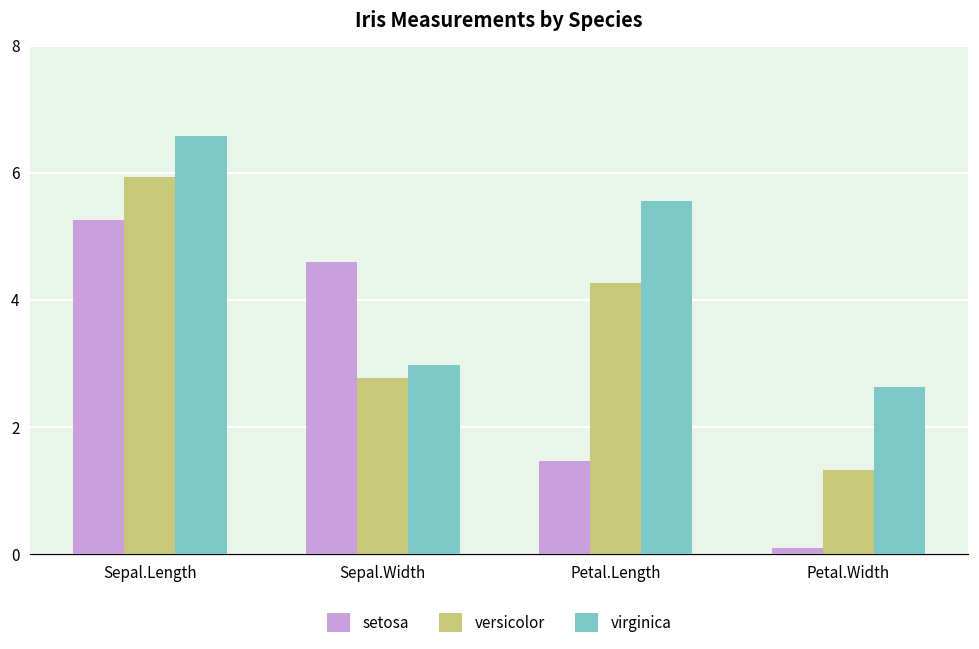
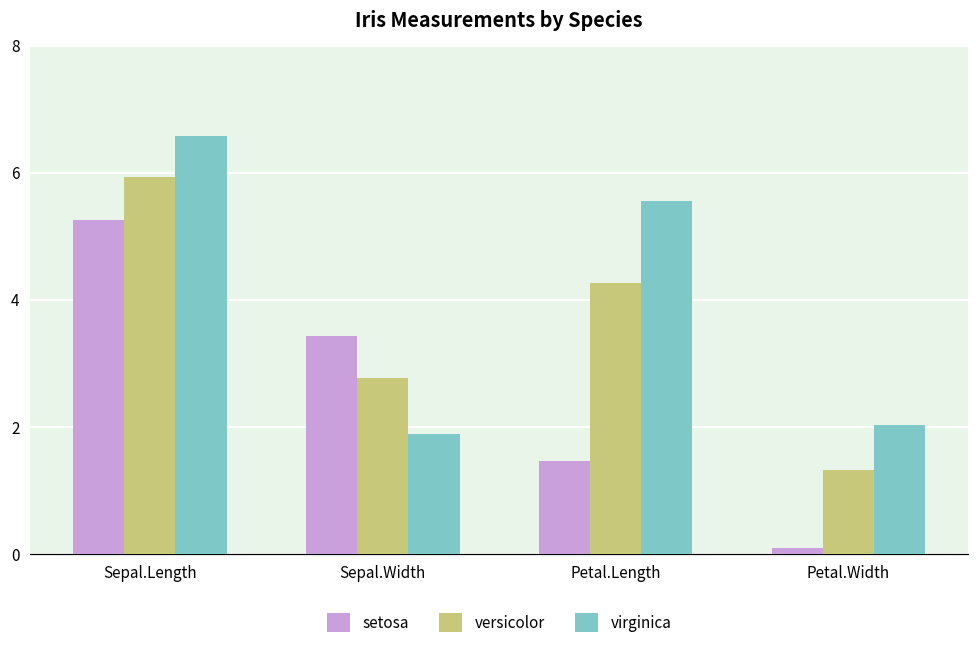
  {
    "setosa": {
      "Sepal.Length": 5.3,
-     "Sepal.Width": 4.6,
+     "Sepal.Width": 3.4,
      "Petal.Length": 1.5,
      "Petal.Width": 0.1
    },
    "versicolor": {
      "Sepal.Length": 5.9,
      "Sepal.Width": 2.8,
      "Petal.Length": 4.3,
      "Petal.Width": 1.3
    },
    "virginica": {
      "Sepal.Length": 6.6,
-     "Sepal.Width": 3.0,
+     "Sepal.Width": 1.9,
      "Petal.Length": 5.6,
-     "Petal.Width": 2.6
+     "Petal.Width": 2.0
    }
  }
